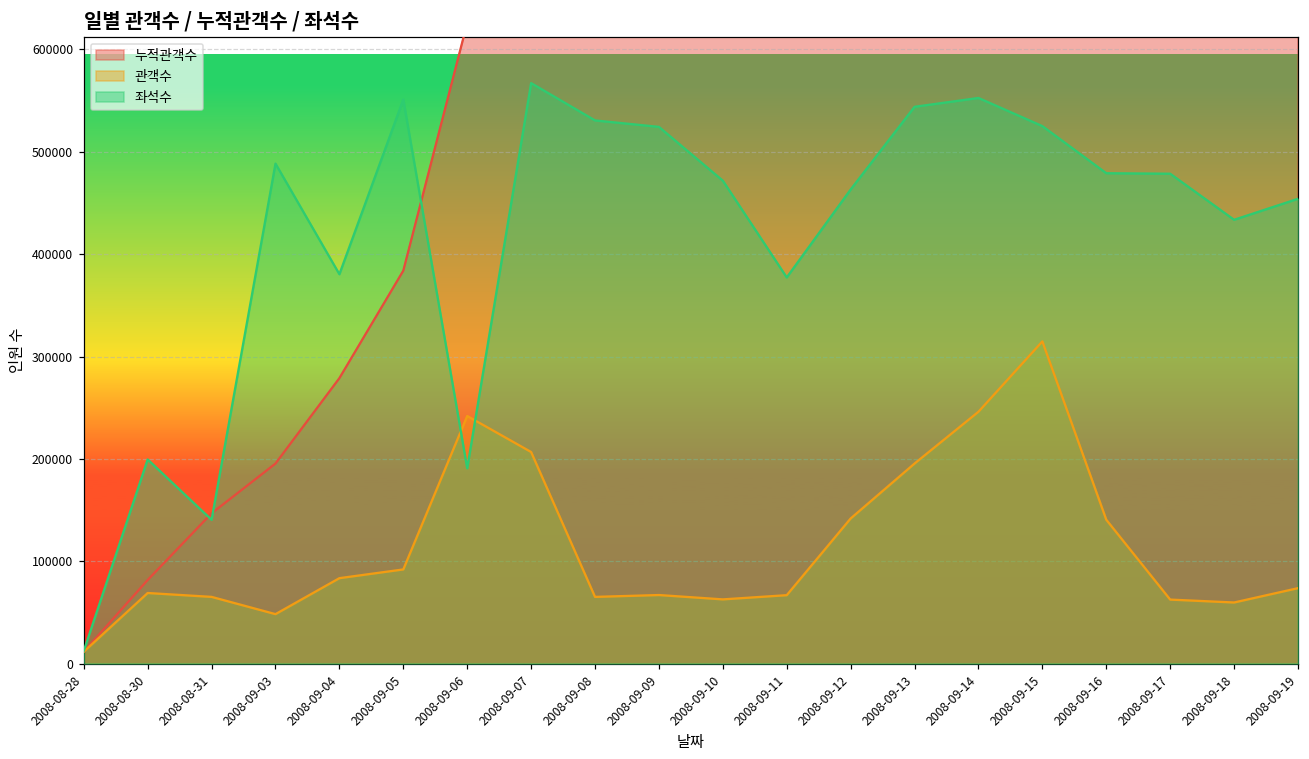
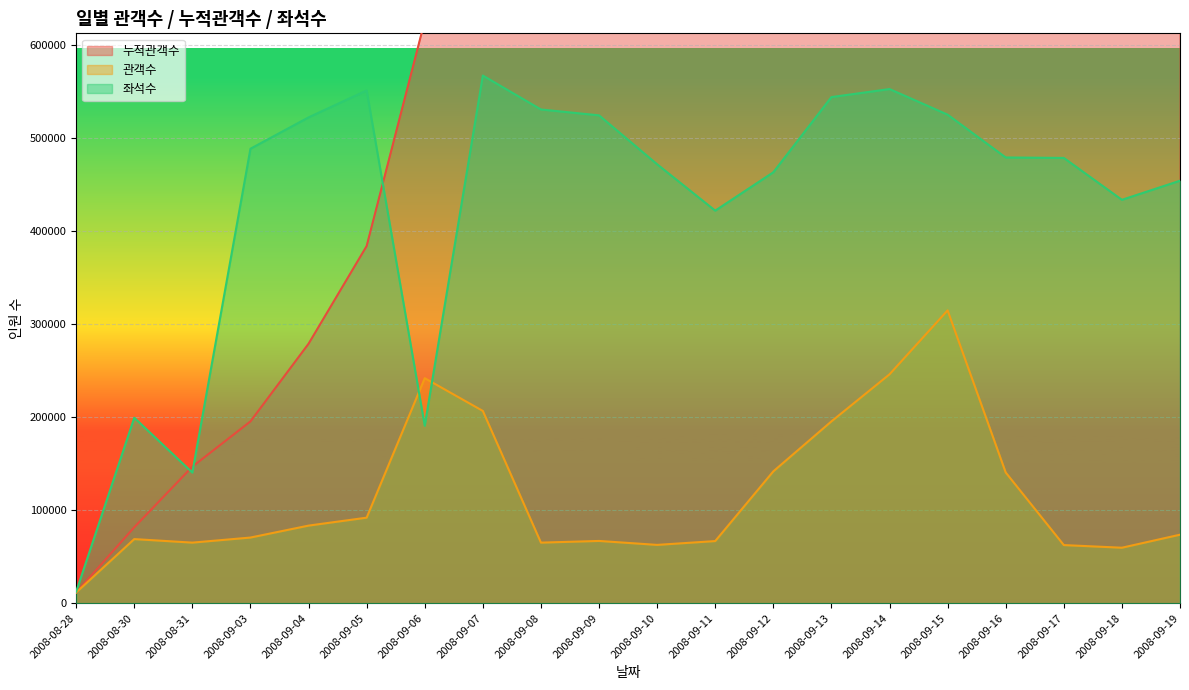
  {
    "누적관객수": {
      "2008-08-30": 80000,
      "2008-08-31": 150000,
      "2008-09-03": 200000,
      "2008-09-04": 280000,
      "2008-09-05": 380000
    },
    "관객수": {
      "2008-08-30": 70000,
      "2008-08-31": 70000,
-     "2008-09-03": 50000,
+     "2008-09-03": 70000,
      "2008-09-04": 80000,
      "2008-09-05": 90000,
      "2008-09-06": 240000,
      "2008-09-07": 210000,
      "2008-09-08": 70000,
      "2008-09-09": 70000,
      "2008-09-10": 60000,
      "2008-09-11": 70000,
      "2008-09-12": 140000,
      "2008-09-13": 200000,
      "2008-09-14": 250000,
      "2008-09-15": 310000,
      "2008-09-16": 140000,
      "2008-09-17": 60000,
      "2008-09-18": 60000,
      "2008-09-19": 70000
    },
    "좌석수": {
      "2008-08-30": 200000,
      "2008-08-31": 140000,
      "2008-09-03": 490000,
-     "2008-09-04": 380000,
+     "2008-09-04": 520000,
      "2008-09-05": 550000,
      "2008-09-06": 190000,
      "2008-09-07": 570000,
      "2008-09-08": 530000,
      "2008-09-09": 520000,
      "2008-09-10": 470000,
-     "2008-09-11": 380000,
+     "2008-09-11": 420000,
      "2008-09-12": 460000,
      "2008-09-13": 540000,
      "2008-09-14": 550000,
      "2008-09-15": 530000,
      "2008-09-16": 480000,
      "2008-09-17": 480000,
      "2008-09-18": 430000,
      "2008-09-19": 450000
    }
  }
